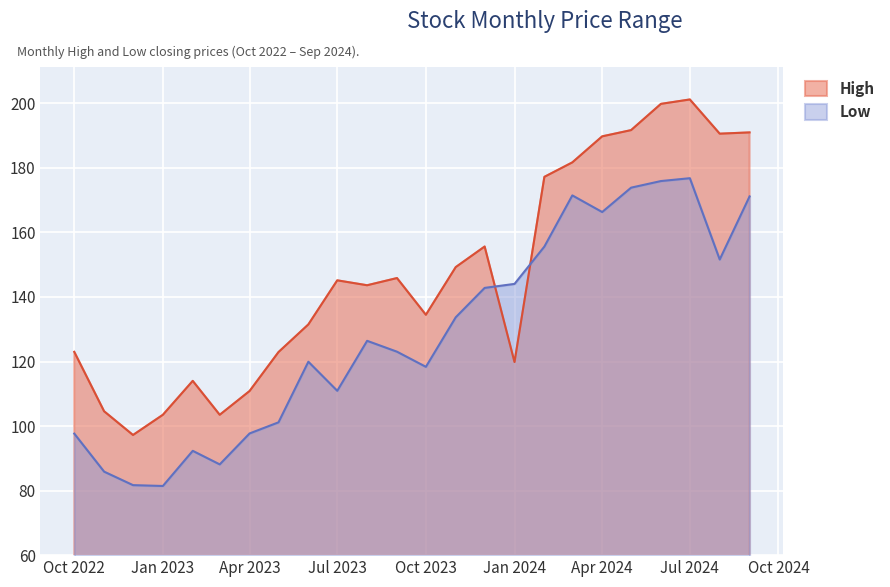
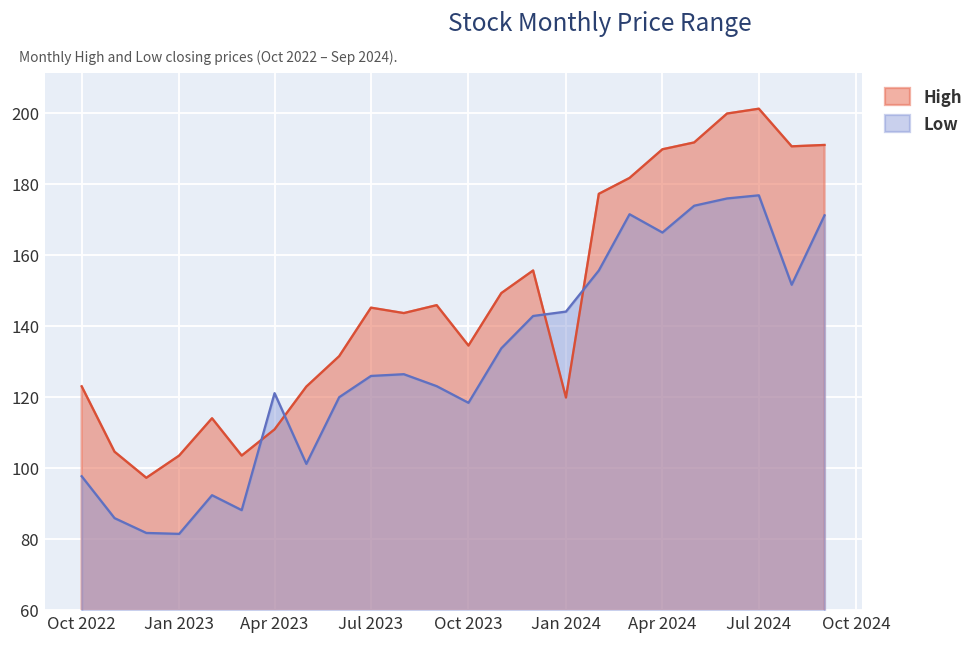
  {
    "High": {
      "Oct 2022": 123,
      "Jan 2023": 103,
      "Apr 2023": 111,
      "Jul 2023": 145,
      "Oct 2023": 134,
      "Jan 2024": 120,
      "Apr 2024": 190,
      "Jul 2024": 201
    },
    "Low": {
      "Oct 2022": 98,
      "Jan 2023": 81,
-     "Apr 2023": 98,
-     "Jul 2023": 111,
+     "Apr 2023": 121,
+     "Jul 2023": 126,
      "Oct 2023": 118,
      "Jan 2024": 144,
      "Apr 2024": 166,
      "Jul 2024": 177
    }
  }
